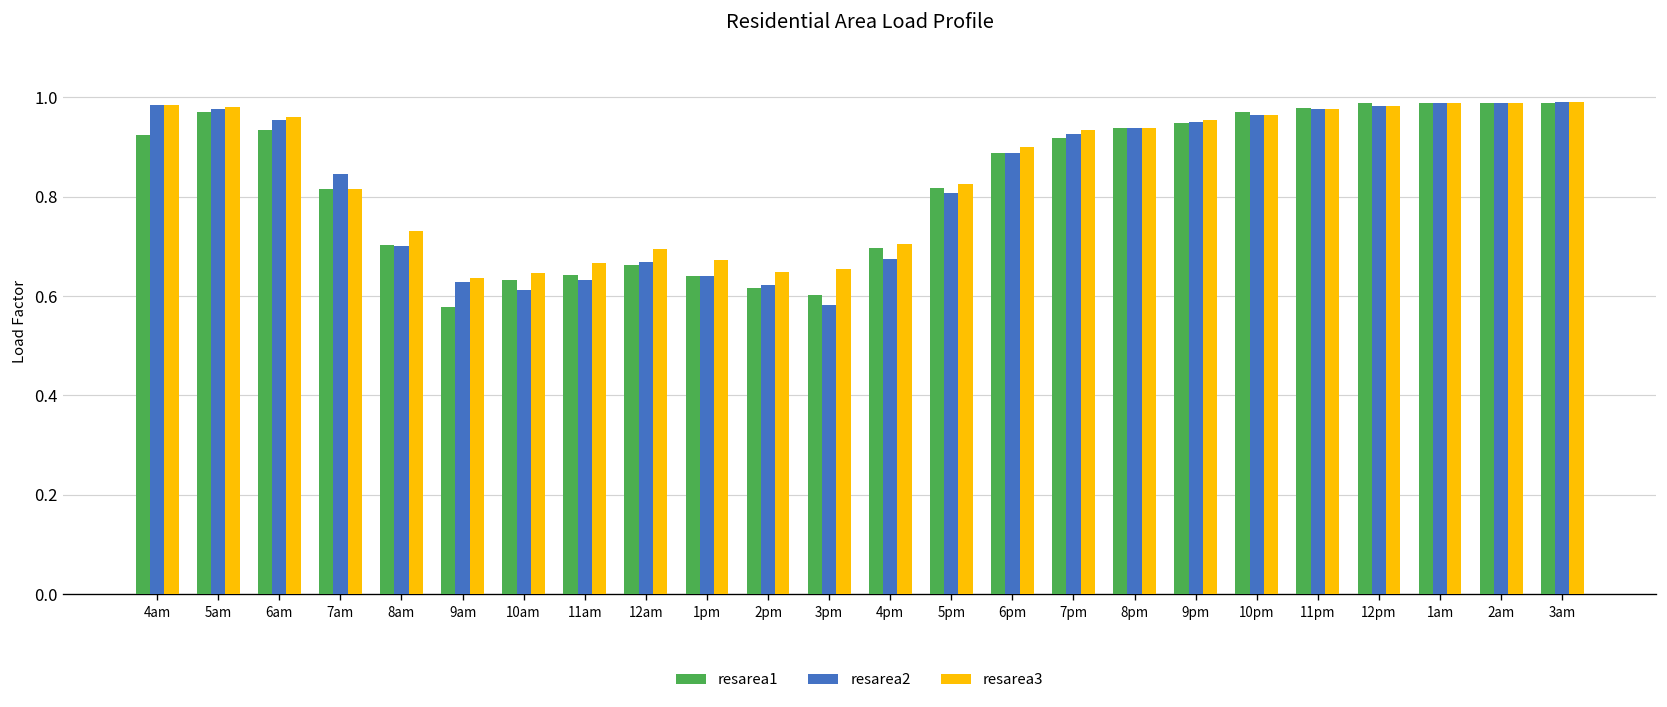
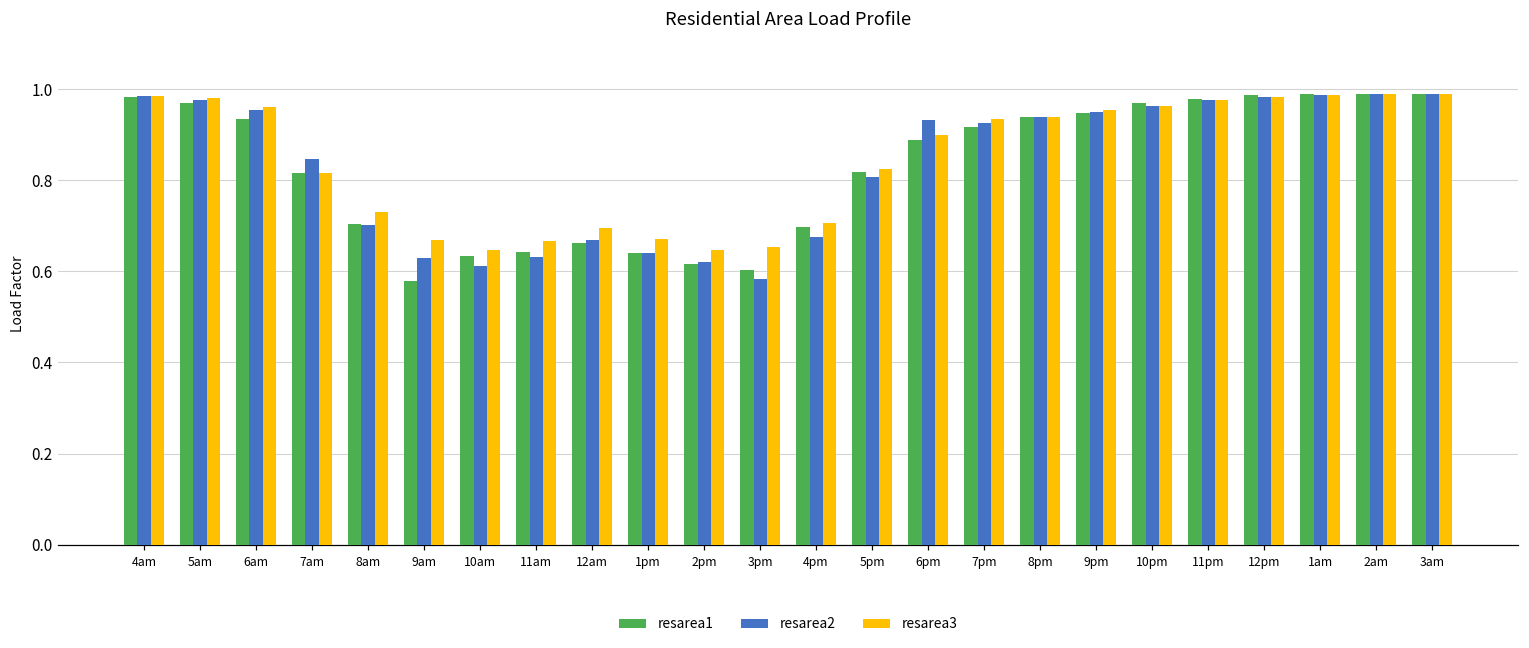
  {
    "resarea1": {
-     "4am": 0.93,
+     "4am": 0.98,
      "5am": 0.97,
      "6am": 0.94,
      "7am": 0.82,
      "8am": 0.70,
      "9am": 0.58,
      "10am": 0.63,
      "11am": 0.64,
      "12am": 0.66,
      "1pm": 0.64,
      "2pm": 0.62,
      "3pm": 0.60,
      "4pm": 0.70,
      "5pm": 0.82,
      "6pm": 0.89,
      "7pm": 0.92,
      "8pm": 0.94,
      "9pm": 0.95,
      "10pm": 0.97,
      "11pm": 0.98,
      "12pm": 0.99,
      "1am": 0.99,
      "2am": 0.99,
      "3am": 0.99
    },
    "resarea2": {
      "4am": 0.98,
      "5am": 0.98,
      "6am": 0.95,
      "7am": 0.85,
      "8am": 0.70,
      "9am": 0.63,
      "10am": 0.61,
      "11am": 0.63,
      "12am": 0.67,
      "1pm": 0.64,
      "2pm": 0.62,
      "3pm": 0.58,
      "4pm": 0.68,
      "5pm": 0.81,
-     "6pm": 0.89,
+     "6pm": 0.93,
      "7pm": 0.93,
      "8pm": 0.94,
      "9pm": 0.95,
      "10pm": 0.96,
      "11pm": 0.98,
      "12pm": 0.98,
      "1am": 0.99,
      "2am": 0.99,
      "3am": 0.99
    },
    "resarea3": {
      "4am": 0.98,
      "5am": 0.98,
      "6am": 0.96,
      "7am": 0.82,
      "8am": 0.73,
-     "9am": 0.64,
+     "9am": 0.67,
      "10am": 0.65,
      "11am": 0.67,
      "12am": 0.70,
      "1pm": 0.67,
      "2pm": 0.65,
      "3pm": 0.65,
      "4pm": 0.71,
      "5pm": 0.82,
      "6pm": 0.90,
      "7pm": 0.93,
      "8pm": 0.94,
      "9pm": 0.95,
      "10pm": 0.96,
      "11pm": 0.98,
      "12pm": 0.98,
      "1am": 0.99,
      "2am": 0.99,
      "3am": 0.99
    }
  }
